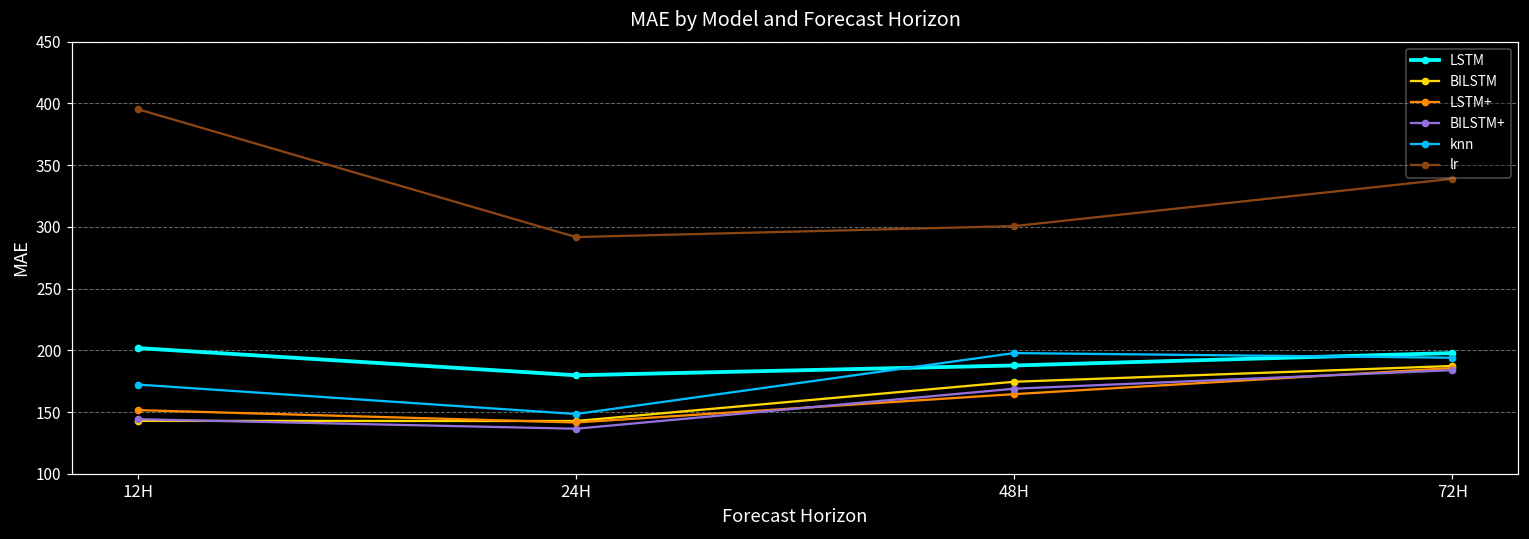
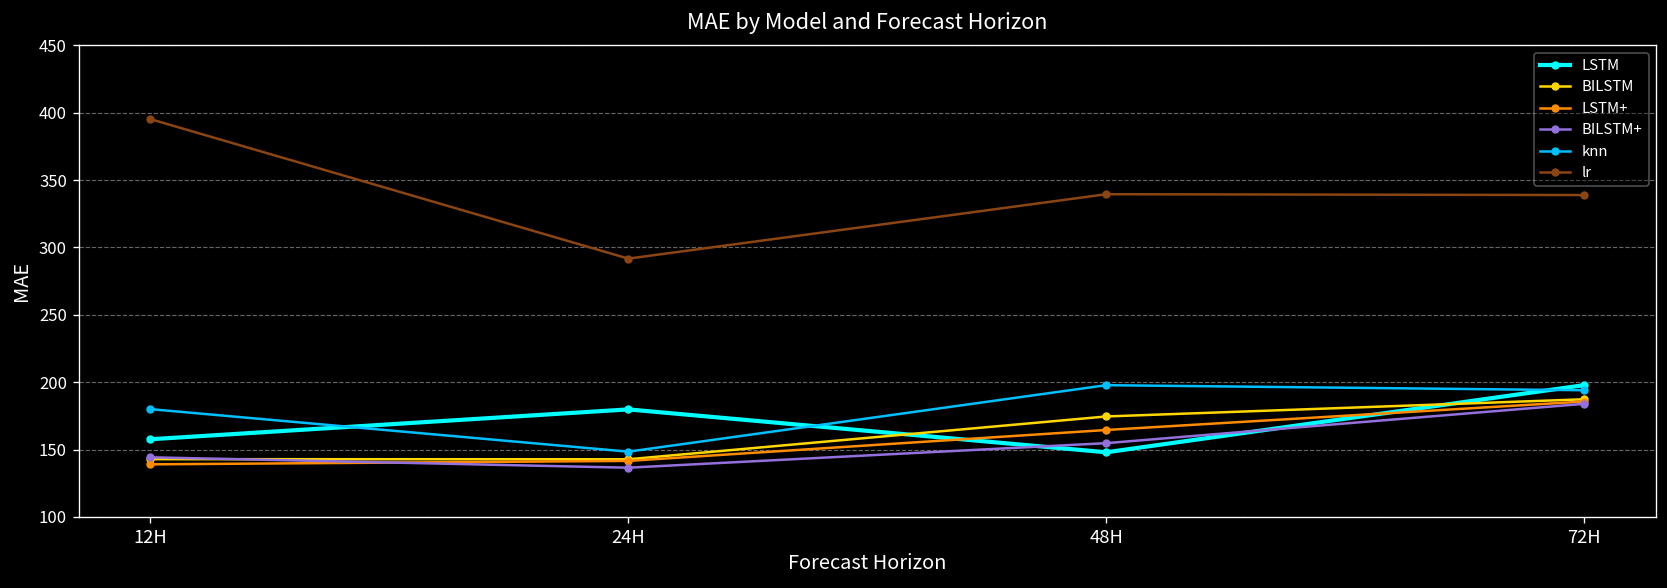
  {
    "LSTM": {
-     "12H": 202,
+     "12H": 158,
      "24H": 180,
-     "48H": 188,
+     "48H": 148,
      "72H": 198
    },
    "BILSTM": {
      "48H": 175
    },
    "LSTM+": {
-     "12H": 152,
+     "12H": 139,
      "48H": 165
    },
    "BILSTM+": {
      "24H": 137,
-     "48H": 169
+     "48H": 155
    },
    "knn": {
-     "12H": 172,
+     "12H": 180,
      "24H": 148,
      "48H": 198,
      "72H": 194
    },
    "lr": {
      "12H": 395,
      "24H": 292,
-     "48H": 301
+     "48H": 340
    }
  }
